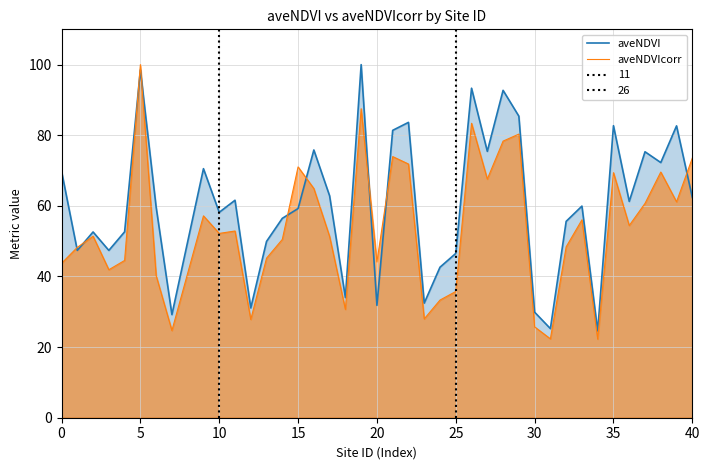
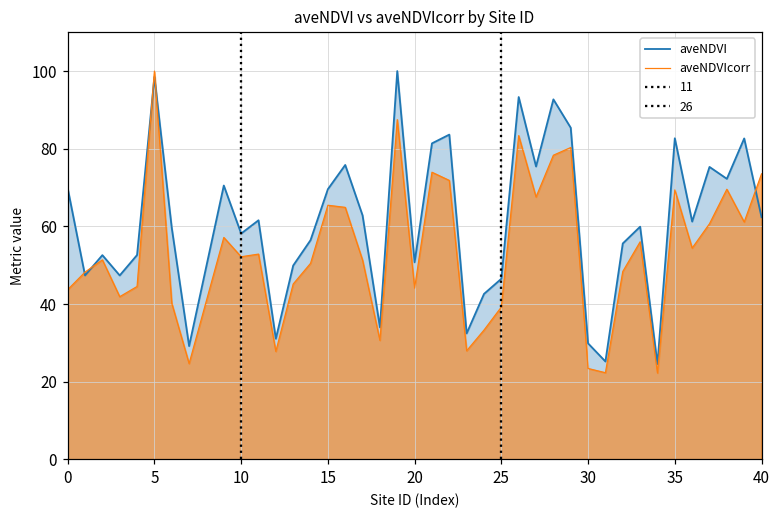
  {
    "aveNDVI": {
      "0": 70,
      "5": 99,
      "10": 58,
-     "15": 59,
-     "20": 32,
+     "15": 70,
+     "20": 51,
      "25": 47,
      "30": 30,
      "35": 83,
      "40": 62
    },
    "aveNDVIcorr": {
      "0": 44,
      "5": 100,
      "10": 52,
-     "15": 71,
+     "15": 65,
      "20": 44,
-     "25": 36,
-     "30": 26,
+     "25": 39,
+     "30": 23,
      "35": 69,
      "40": 74
    }
  }
